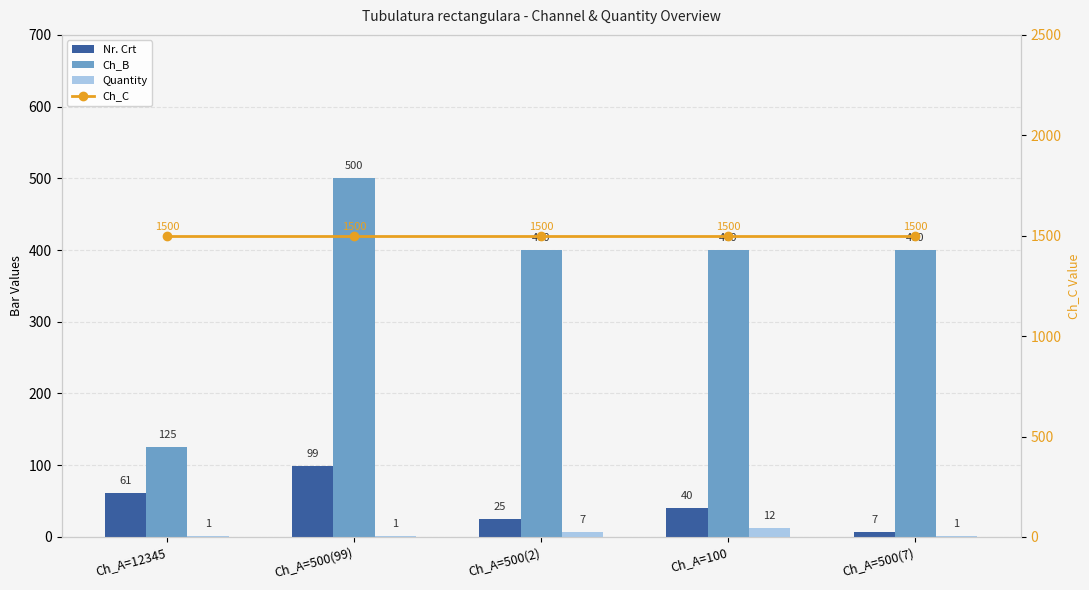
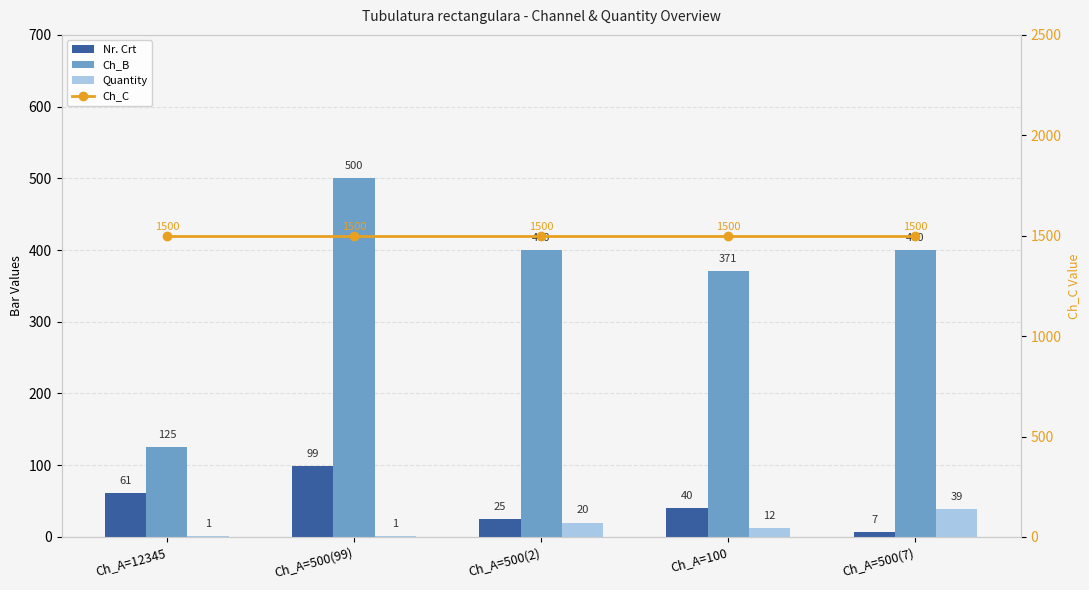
  {
    "Nr. Crt": {
      "Ch_A=12345": 61,
      "Ch_A=500(99)": 99,
      "Ch_A=500(2)": 25,
      "Ch_A=100": 40,
      "Ch_A=500(7)": 7
    },
    "Ch_B": {
      "Ch_A=12345": 125,
      "Ch_A=500(99)": 500,
-     "Ch_A=100": 400
+     "Ch_A=100": 371
    },
    "Quantity": {
      "Ch_A=12345": 1,
      "Ch_A=500(99)": 1,
-     "Ch_A=500(2)": 7,
+     "Ch_A=500(2)": 20,
      "Ch_A=100": 12,
-     "Ch_A=500(7)": 1
+     "Ch_A=500(7)": 39
    },
    "Ch_C": {
      "Ch_A=12345": 1500,
      "Ch_A=500(99)": 1500,
      "Ch_A=500(2)": 1500,
      "Ch_A=100": 1500,
      "Ch_A=500(7)": 1500
    }
  }
